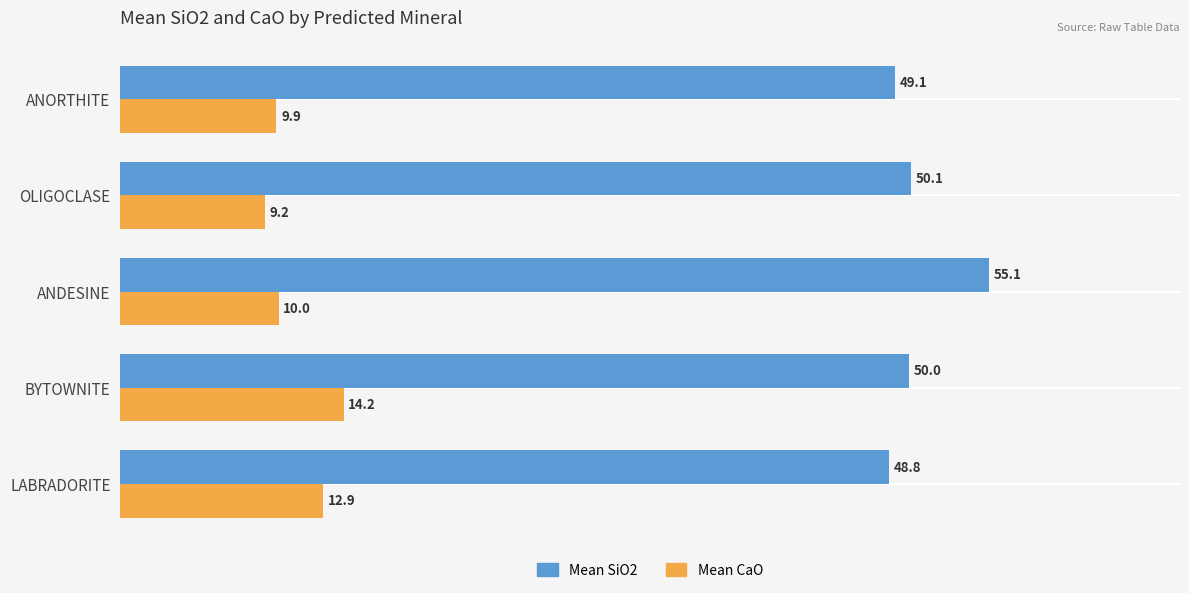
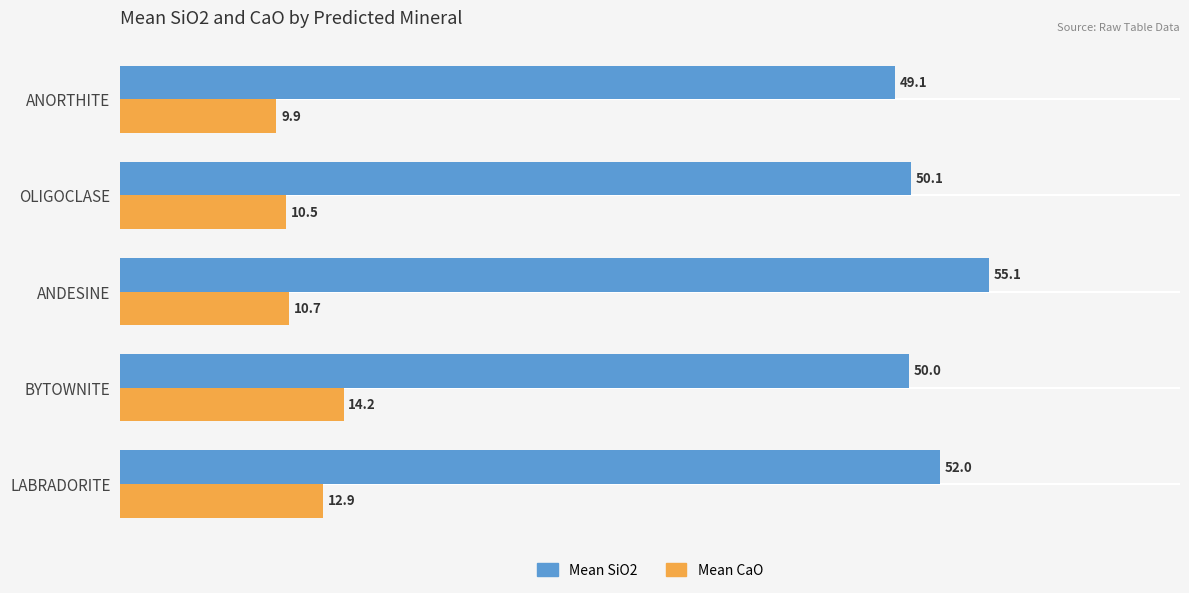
  {
    "Mean SiO2": {
      "ANORTHITE": 49.1,
      "OLIGOCLASE": 50.1,
      "ANDESINE": 55.1,
      "BYTOWNITE": 50.0,
-     "LABRADORITE": 48.8
+     "LABRADORITE": 52.0
    },
    "Mean CaO": {
      "ANORTHITE": 9.9,
-     "OLIGOCLASE": 9.2,
-     "ANDESINE": 10.0,
+     "OLIGOCLASE": 10.5,
+     "ANDESINE": 10.7,
      "BYTOWNITE": 14.2,
      "LABRADORITE": 12.9
    }
  }
